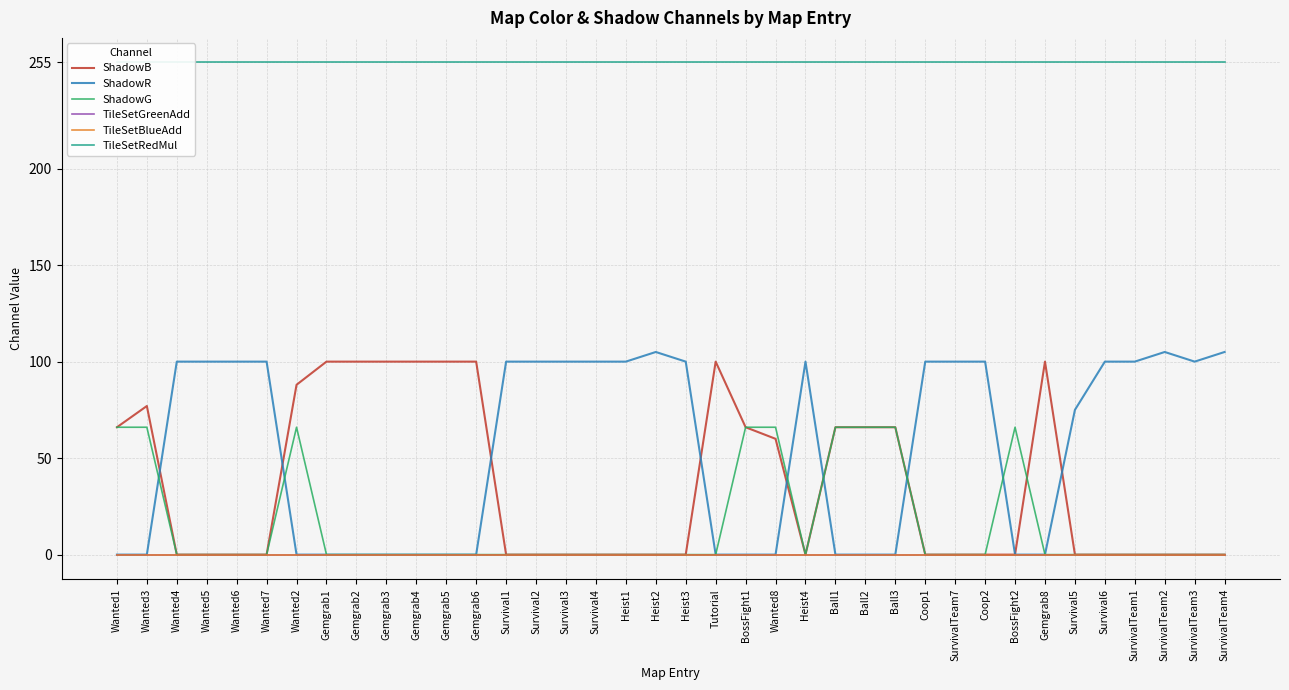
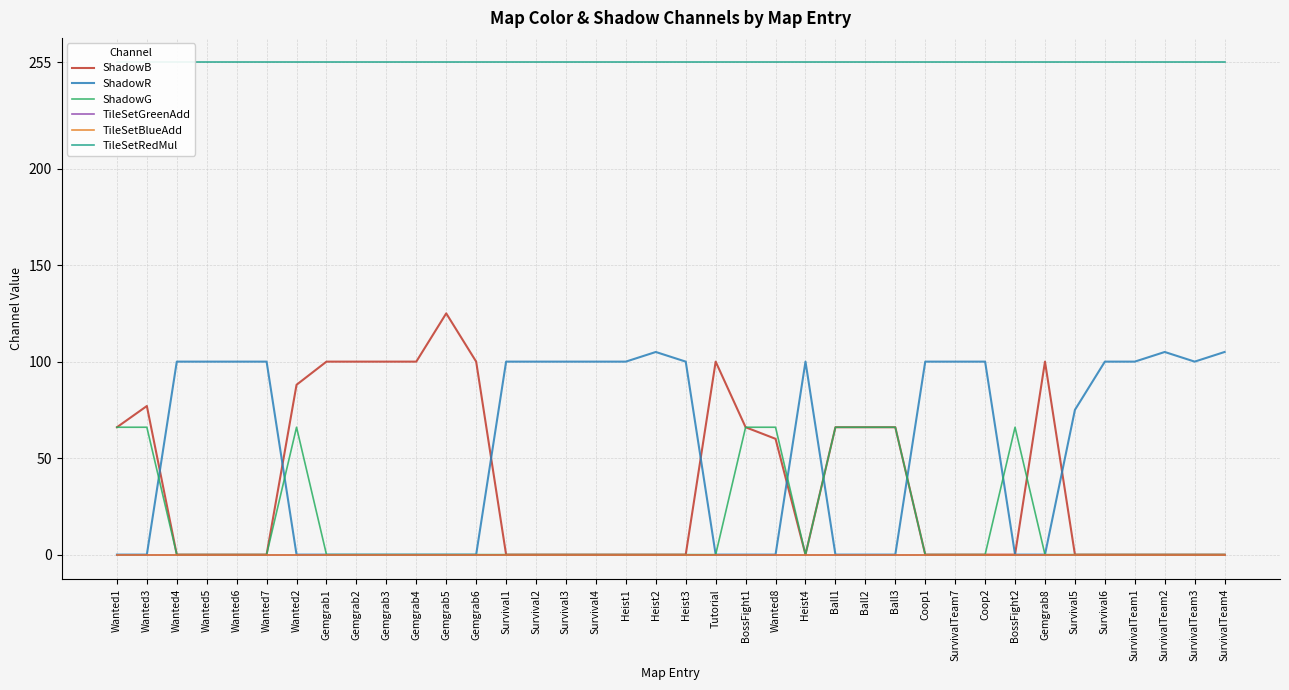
  {
    "ShadowB": {
      "Wanted3": 77,
      "Wanted2": 88,
      "Gemgrab1": 100,
      "Gemgrab2": 100,
      "Gemgrab3": 100,
      "Gemgrab4": 100,
-     "Gemgrab5": 100,
+     "Gemgrab5": 125,
      "Gemgrab6": 100,
      "Tutorial": 100,
      "Wanted8": 60,
      "Gemgrab8": 100
    },
    "ShadowR": {
      "Wanted4": 100,
      "Wanted5": 100,
      "Wanted6": 100,
      "Wanted7": 100,
      "Survival1": 100,
      "Survival2": 100,
      "Survival3": 100,
      "Survival4": 100,
      "Heist1": 100,
      "Heist2": 105,
      "Heist3": 100,
      "Heist4": 100,
      "Coop1": 100,
      "SurvivalTeam7": 100,
      "Coop2": 100,
      "Survival5": 75,
      "Survival6": 100,
      "SurvivalTeam1": 100,
      "SurvivalTeam2": 105,
      "SurvivalTeam3": 100,
      "SurvivalTeam4": 105
    }
  }
